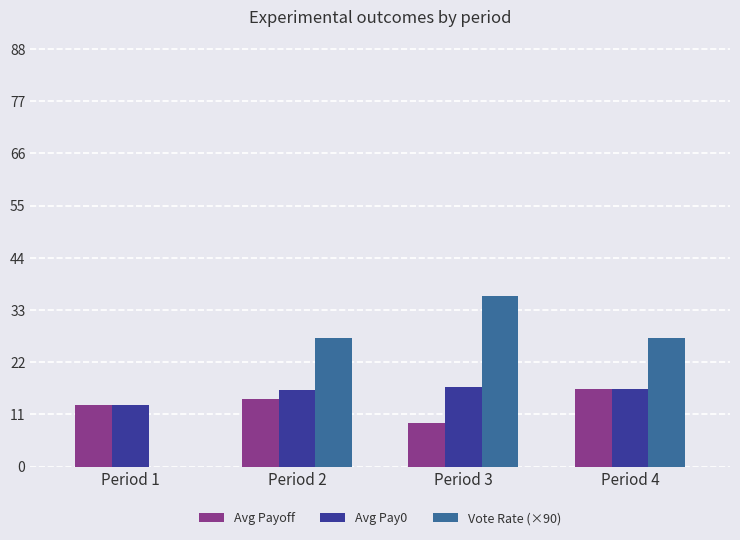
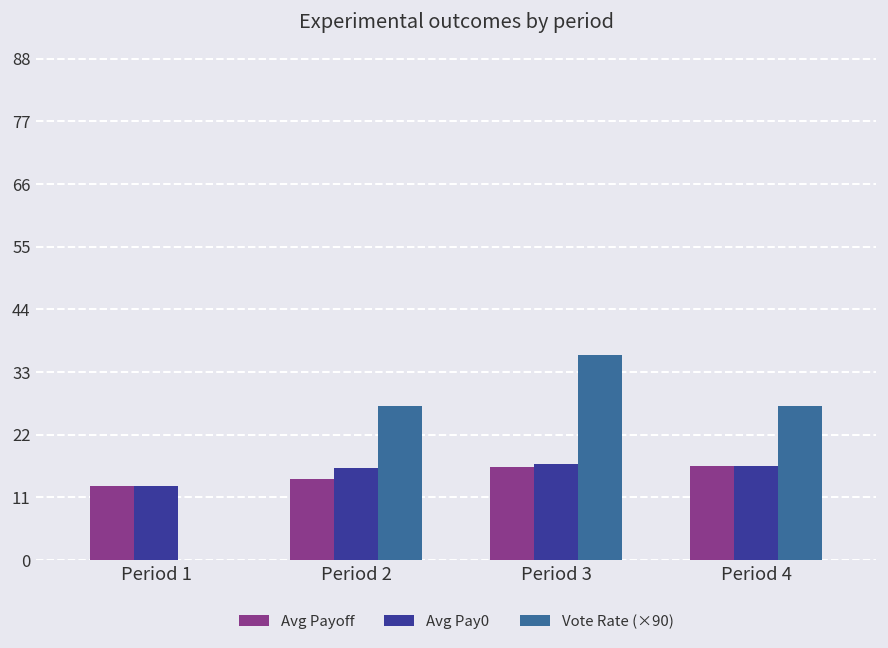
  {
    "Avg Payoff": {
      "Period 1": 13,
      "Period 2": 14,
-     "Period 3": 9,
+     "Period 3": 16,
      "Period 4": 16
    }
  }
